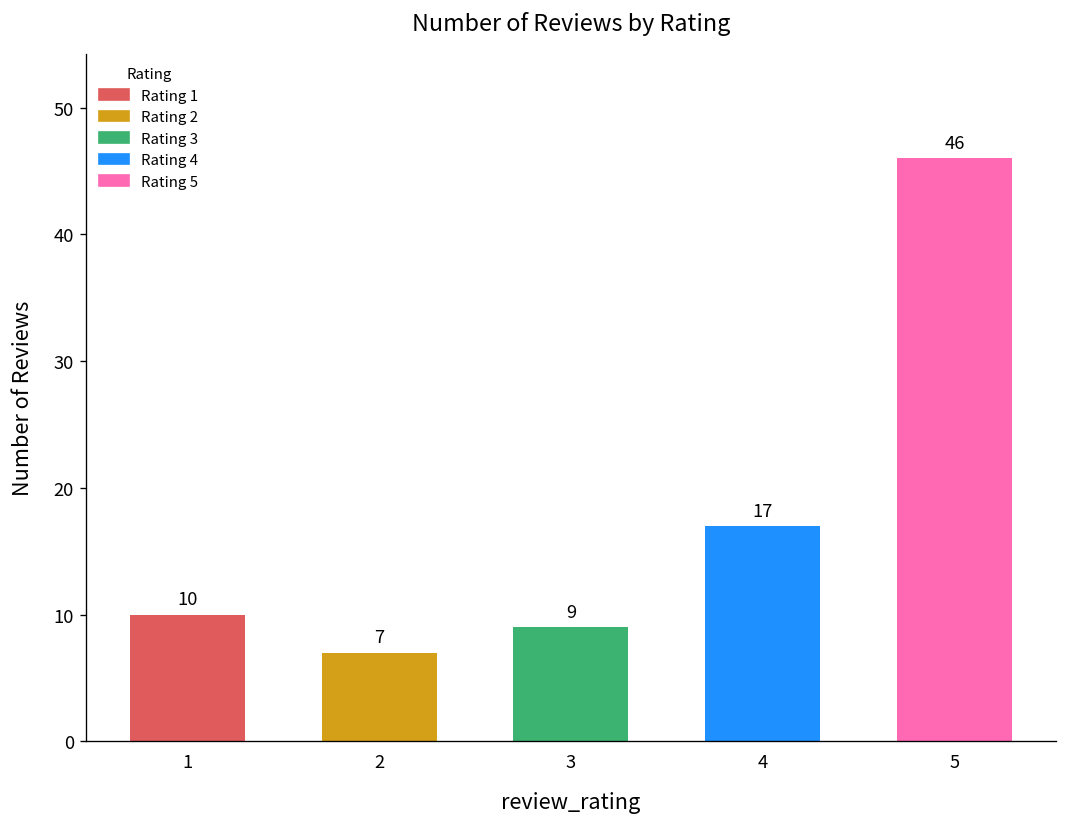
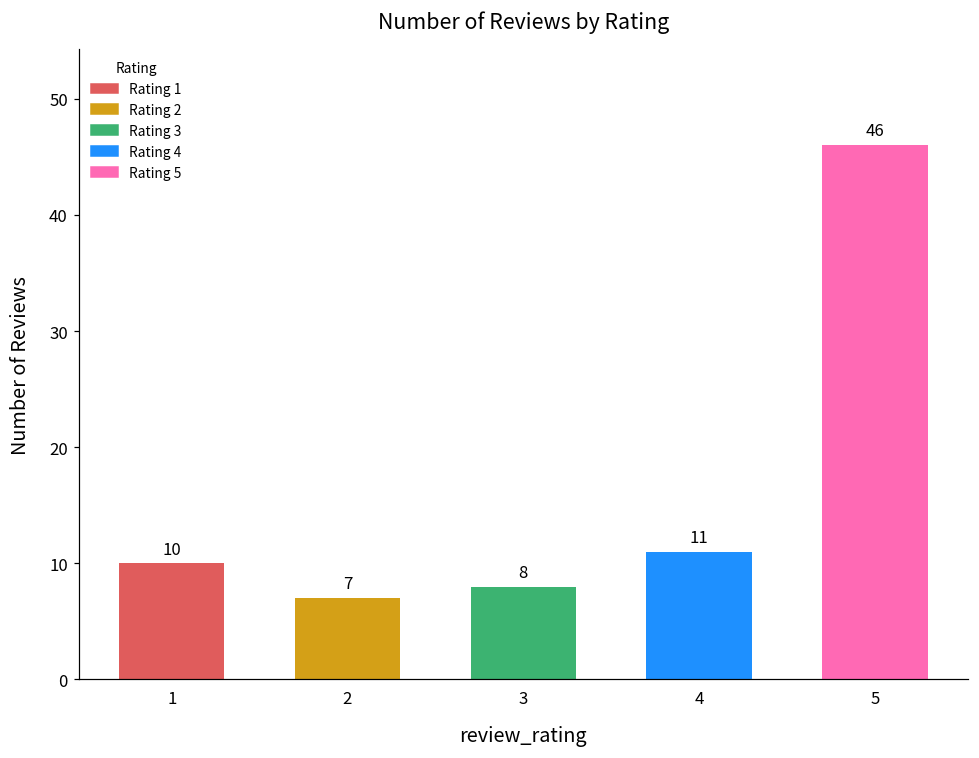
  {
    "1": 10,
    "2": 7,
-   "3": 9,
-   "4": 17,
+   "3": 8,
+   "4": 11,
    "5": 46
  }
